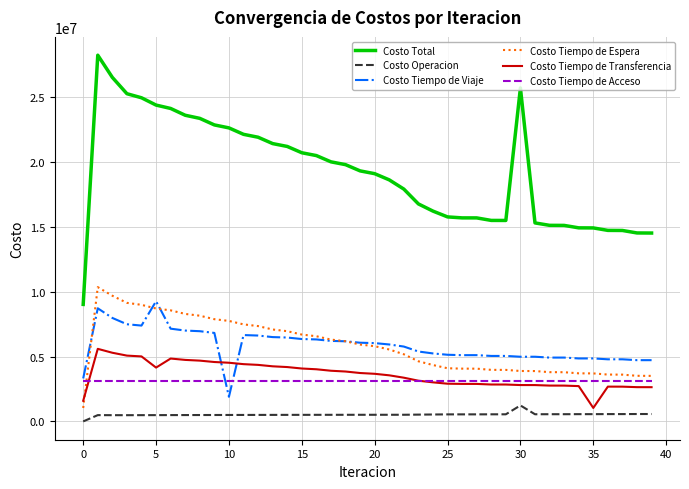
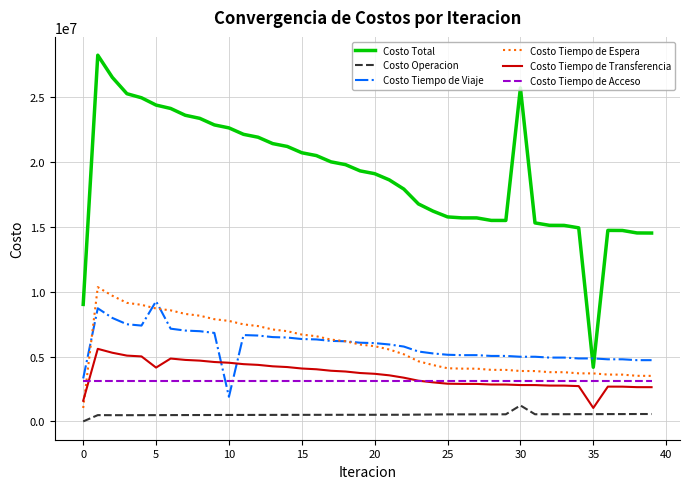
  {
    "Costo Total": {
      "0": 9000000,
      "5": 24400000,
      "10": 22600000,
      "15": 20700000,
      "20": 19100000,
      "25": 15800000,
-     "35": 14900000
+     "35": 4200000
    },
    "Costo Operacion": {
      "0": 0,
      "5": 500000,
      "10": 500000,
      "15": 500000,
      "20": 500000,
      "25": 500000,
      "30": 1200000,
      "35": 600000
    },
    "Costo Tiempo de Viaje": {
      "0": 3300000,
      "5": 9300000,
      "10": 1900000,
      "15": 6400000,
      "20": 6000000,
      "25": 5100000,
      "30": 5000000,
      "35": 4900000
    },
    "Costo Tiempo de Espera": {
      "0": 1000000,
      "5": 8700000,
      "10": 7700000,
      "15": 6700000,
      "20": 5800000,
      "25": 4100000,
      "30": 3900000,
      "35": 3700000
    },
    "Costo Tiempo de Transferencia": {
      "0": 1600000,
      "5": 4200000,
      "10": 4500000,
      "15": 4100000,
      "20": 3700000,
      "30": 2800000,
      "35": 1000000
    },
    "Costo Tiempo de Acceso": {
      "0": 3100000,
      "5": 3100000,
      "10": 3100000,
      "15": 3100000,
      "20": 3100000,
      "30": 3100000,
      "35": 3100000
    }
  }
